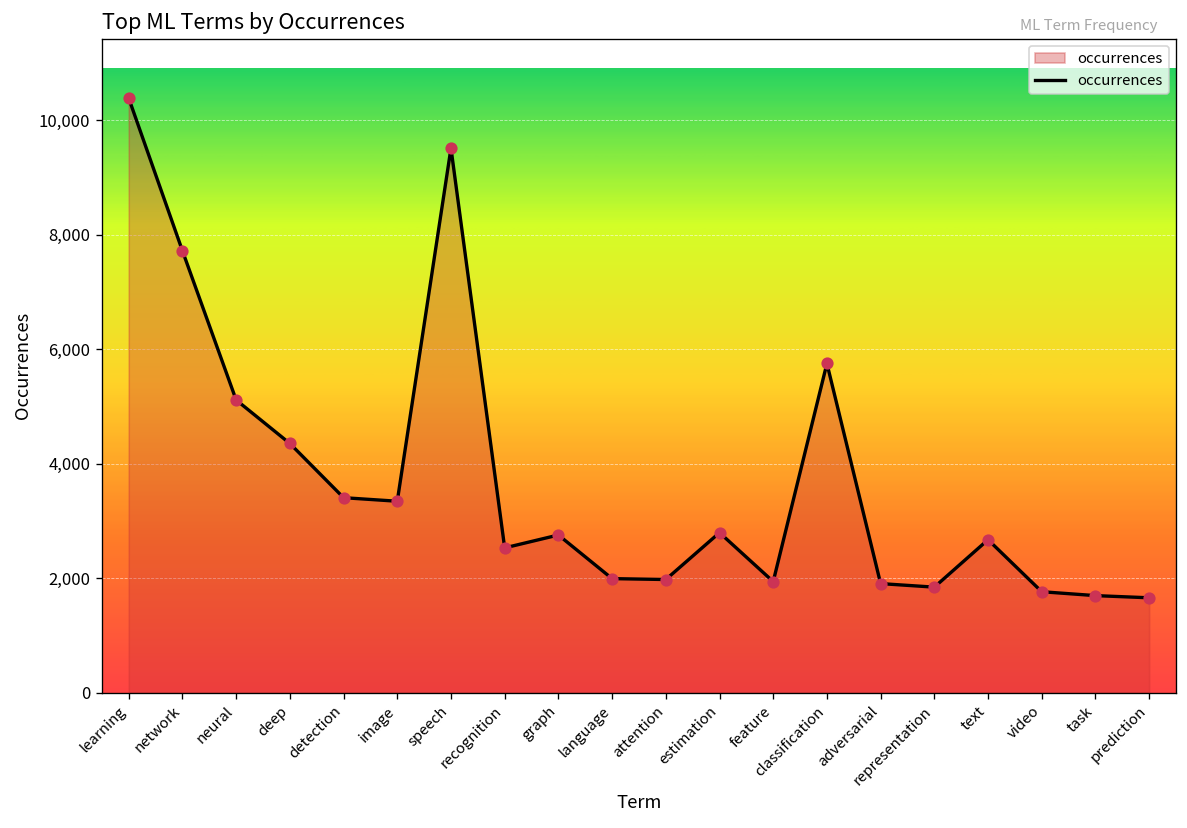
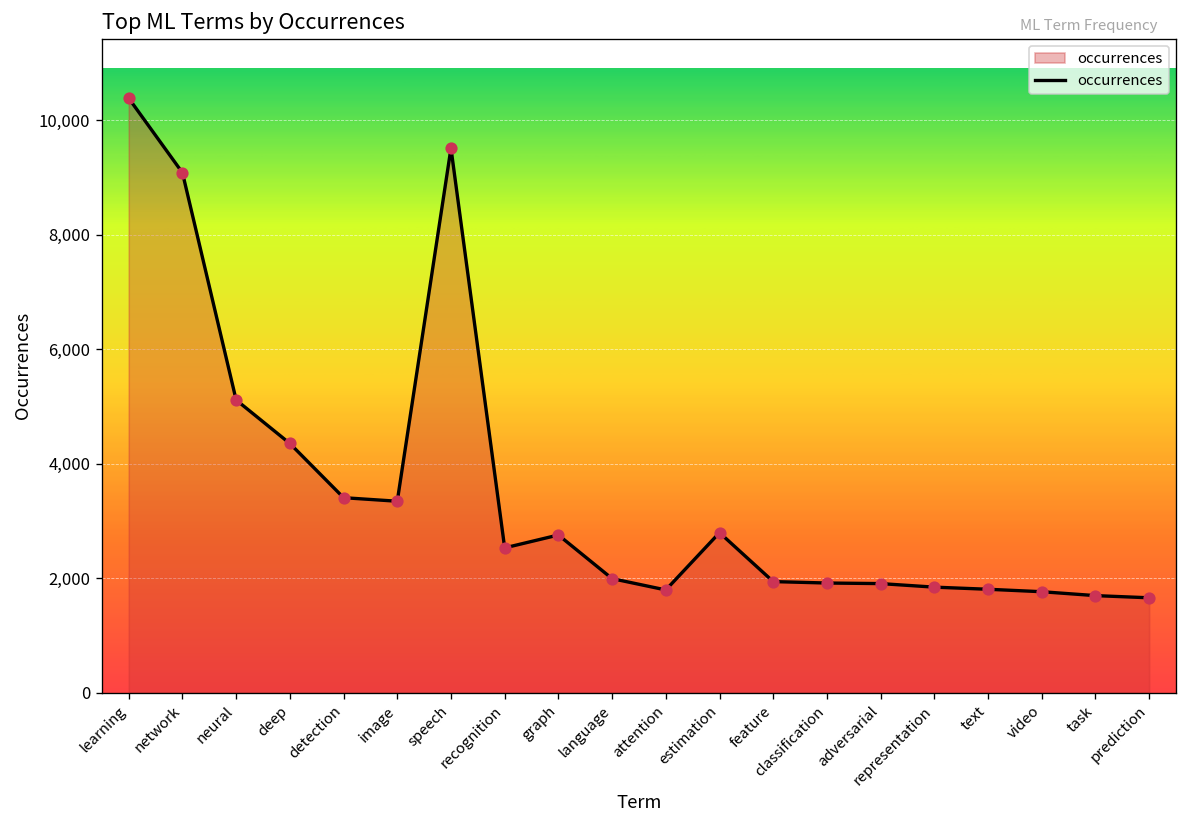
  {
    "learning": "10,400",
-   "network": "7,700",
+   "network": "9,100",
    "neural": "5,100",
    "deep": "4,400",
    "detection": "3,400",
    "image": "3,300",
    "speech": "9,500",
    "recognition": "2,500",
    "graph": "2,800",
    "language": "2,000",
-   "attention": "2,000",
+   "attention": "1,800",
    "estimation": "2,800",
    "feature": "1,900",
-   "classification": "5,800",
+   "classification": "1,900",
    "adversarial": "1,900",
    "representation": "1,800",
-   "text": "2,700",
+   "text": "1,800",
    "video": "1,800",
    "task": "1,700",
    "prediction": "1,700"
  }
